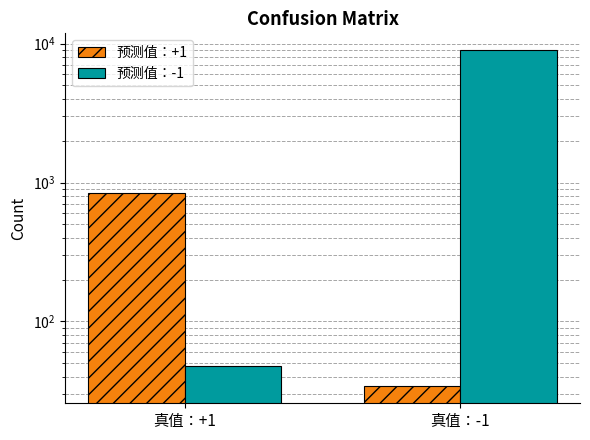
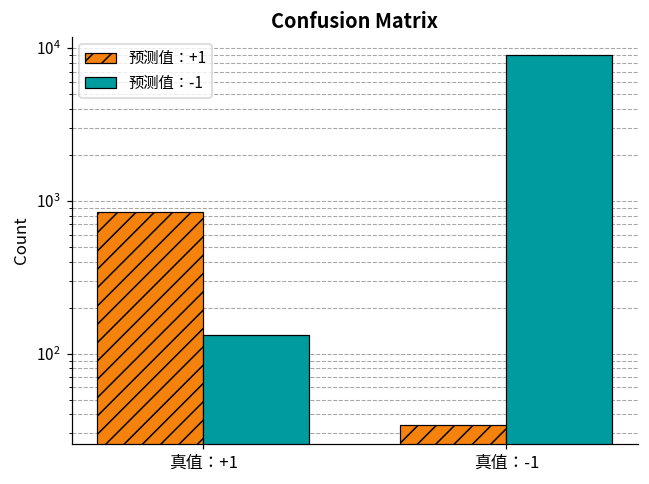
  {
    "预测值：+1": {
      "真值：+1": 800,
      "真值：-1": 34
    },
    "预测值：-1": {
-     "真值：+1": 48,
+     "真值：+1": 130,
      "真值：-1": 9000
    }
  }
